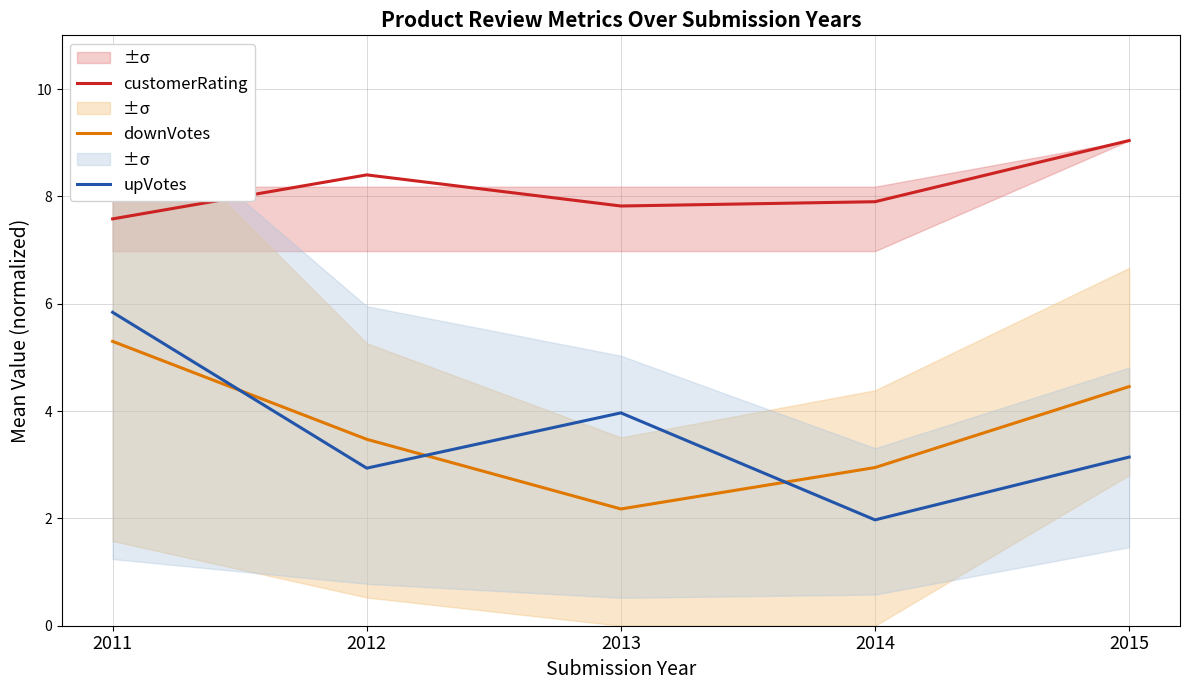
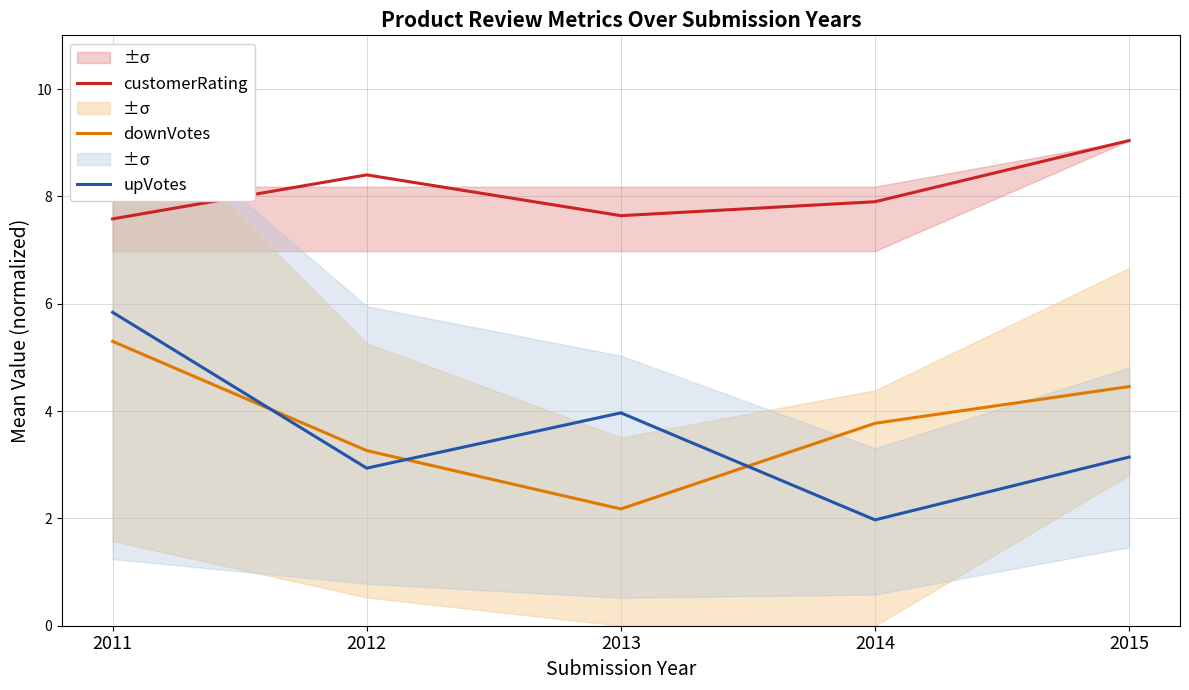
  {
    "customerRating": {
      "2011": 7.6,
      "2012": 8.4,
-     "2013": 7.8,
+     "2013": 7.6,
      "2014": 7.9
    },
    "downVotes": {
      "2011": 5.3,
-     "2012": 3.5,
+     "2012": 3.3,
      "2013": 2.2,
-     "2014": 2.9,
+     "2014": 3.8,
      "2015": 4.5
    },
    "upVotes": {
      "2011": 5.8,
      "2012": 2.9,
      "2013": 4.0,
      "2014": 2.0,
      "2015": 3.1
    }
  }
